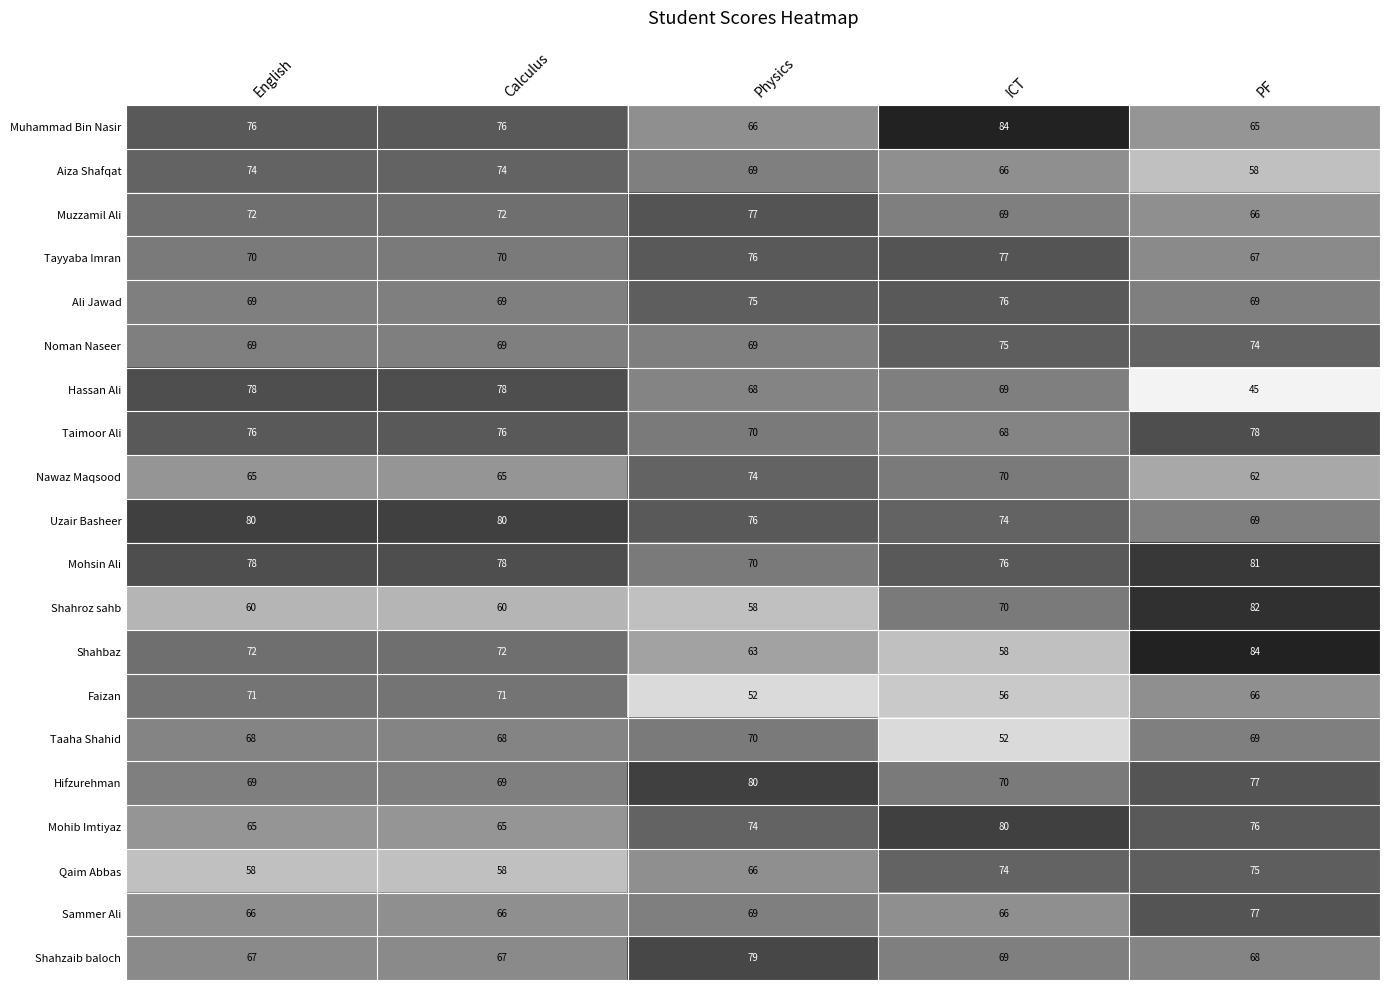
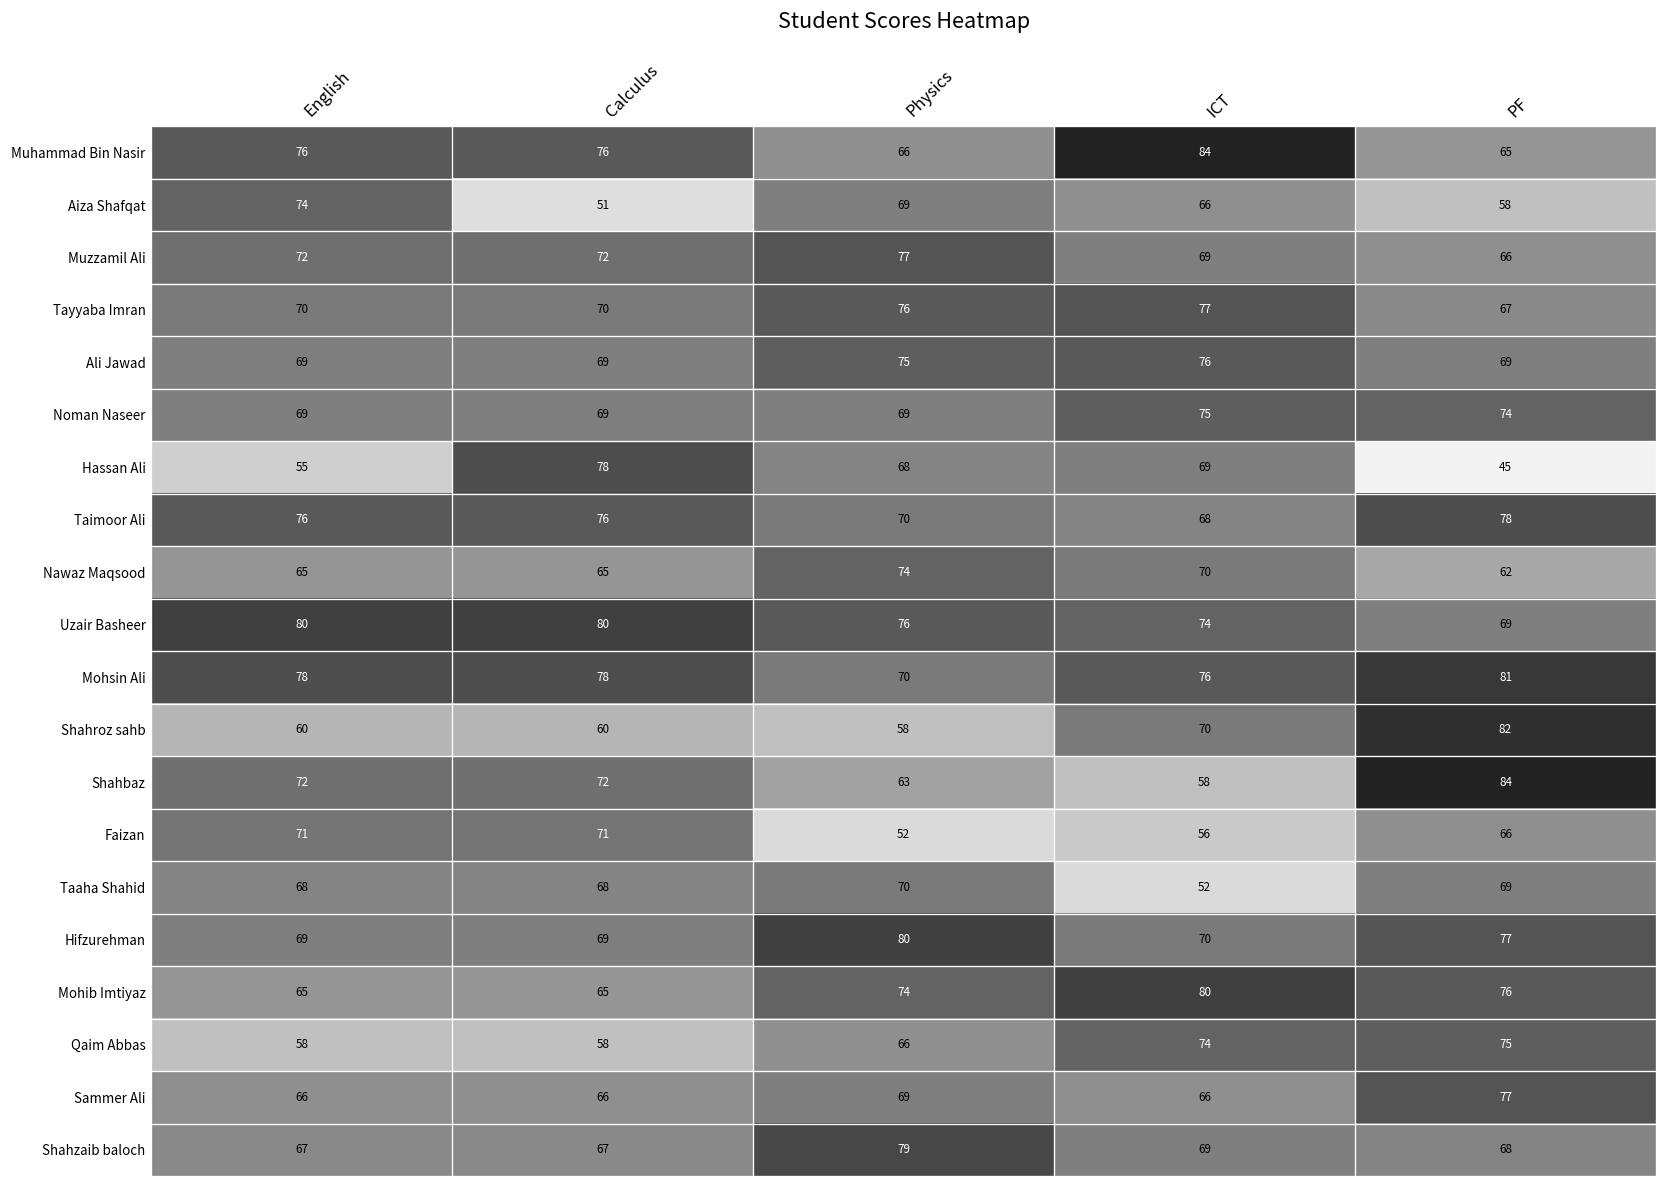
  {
    "Muhammad Bin Nasir": {
      "English": 76,
      "Calculus": 76,
      "Physics": 66,
      "ICT": 84,
      "PF": 65
    },
    "Aiza Shafqat": {
      "English": 74,
-     "Calculus": 74,
+     "Calculus": 51,
      "Physics": 69,
      "ICT": 66,
      "PF": 58
    },
    "Muzzamil Ali": {
      "English": 72,
      "Calculus": 72,
      "Physics": 77,
      "ICT": 69,
      "PF": 66
    },
    "Tayyaba Imran": {
      "English": 70,
      "Calculus": 70,
      "Physics": 76,
      "ICT": 77,
      "PF": 67
    },
    "Ali Jawad": {
      "English": 69,
      "Calculus": 69,
      "Physics": 75,
      "ICT": 76,
      "PF": 69
    },
    "Noman Naseer": {
      "English": 69,
      "Calculus": 69,
      "Physics": 69,
      "ICT": 75,
      "PF": 74
    },
    "Hassan Ali": {
-     "English": 78,
+     "English": 55,
      "Calculus": 78,
      "Physics": 68,
      "ICT": 69,
      "PF": 45
    },
    "Taimoor Ali": {
      "English": 76,
      "Calculus": 76,
      "Physics": 70,
      "ICT": 68,
      "PF": 78
    },
    "Nawaz Maqsood": {
      "English": 65,
      "Calculus": 65,
      "Physics": 74,
      "ICT": 70,
      "PF": 62
    },
    "Uzair Basheer": {
      "English": 80,
      "Calculus": 80,
      "Physics": 76,
      "ICT": 74,
      "PF": 69
    },
    "Mohsin Ali": {
      "English": 78,
      "Calculus": 78,
      "Physics": 70,
      "ICT": 76,
      "PF": 81
    },
    "Shahroz sahb": {
      "English": 60,
      "Calculus": 60,
      "Physics": 58,
      "ICT": 70,
      "PF": 82
    },
    "Shahbaz": {
      "English": 72,
      "Calculus": 72,
      "Physics": 63,
      "ICT": 58,
      "PF": 84
    },
    "Faizan": {
      "English": 71,
      "Calculus": 71,
      "Physics": 52,
      "ICT": 56,
      "PF": 66
    },
    "Taaha Shahid": {
      "English": 68,
      "Calculus": 68,
      "Physics": 70,
      "ICT": 52,
      "PF": 69
    },
    "Hifzurehman": {
      "English": 69,
      "Calculus": 69,
      "Physics": 80,
      "ICT": 70,
      "PF": 77
    },
    "Mohib Imtiyaz": {
      "English": 65,
      "Calculus": 65,
      "Physics": 74,
      "ICT": 80,
      "PF": 76
    },
    "Qaim Abbas": {
      "English": 58,
      "Calculus": 58,
      "Physics": 66,
      "ICT": 74,
      "PF": 75
    },
    "Sammer Ali": {
      "English": 66,
      "Calculus": 66,
      "Physics": 69,
      "ICT": 66,
      "PF": 77
    },
    "Shahzaib baloch": {
      "English": 67,
      "Calculus": 67,
      "Physics": 79,
      "ICT": 69,
      "PF": 68
    }
  }
